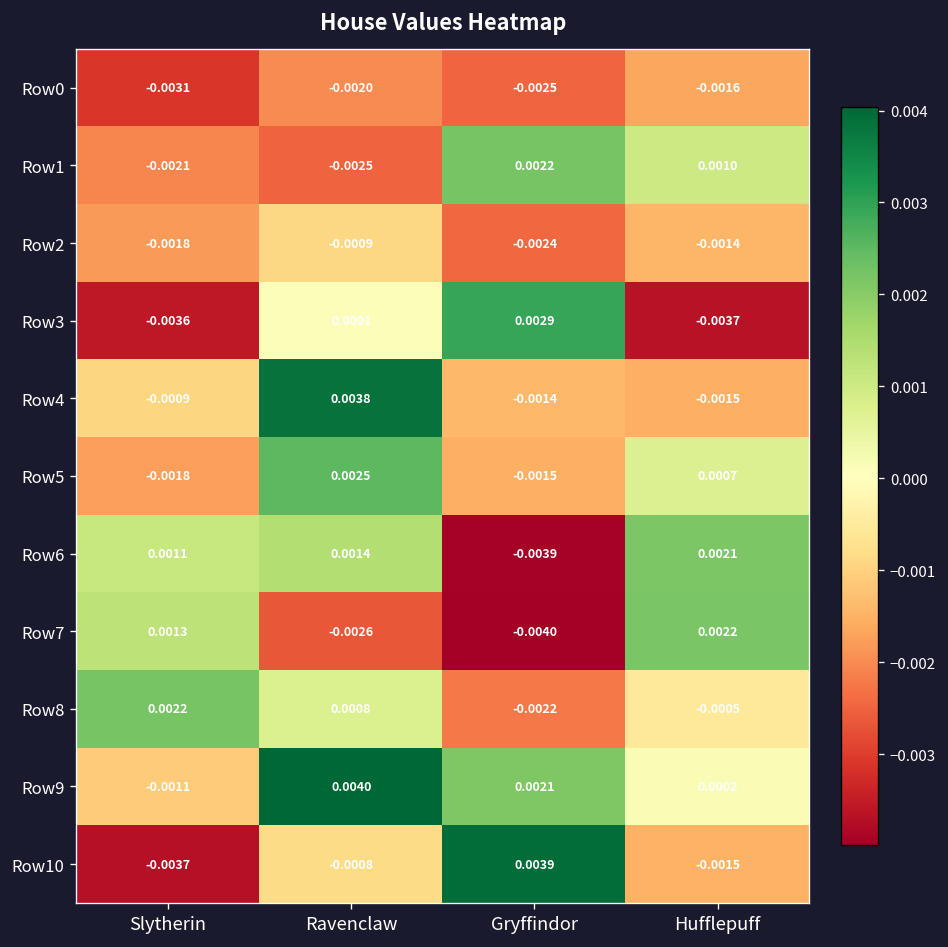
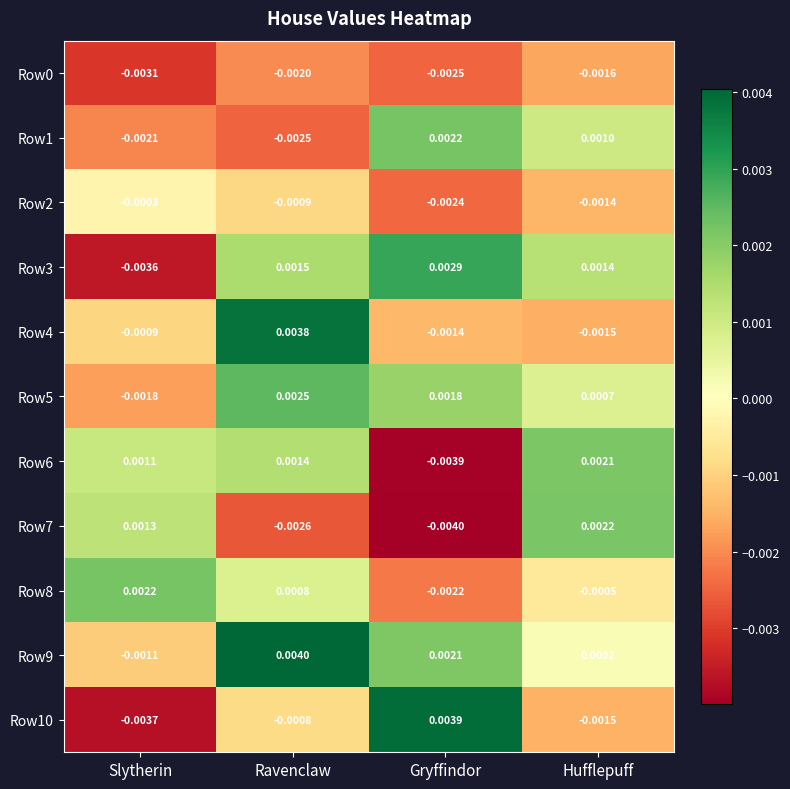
  {
    "Row0": {
      "Slytherin": -0.0031,
      "Ravenclaw": -0.0020,
      "Gryffindor": -0.0025,
      "Hufflepuff": -0.0016
    },
    "Row1": {
      "Slytherin": -0.0021,
      "Ravenclaw": -0.0025,
      "Gryffindor": 0.0022,
      "Hufflepuff": 0.0010
    },
    "Row2": {
-     "Slytherin": -0.0018,
+     "Slytherin": -0.0003,
      "Ravenclaw": -0.0009,
      "Gryffindor": -0.0024,
      "Hufflepuff": -0.0014
    },
    "Row3": {
      "Slytherin": -0.0036,
-     "Ravenclaw": 0.0001,
+     "Ravenclaw": 0.0015,
      "Gryffindor": 0.0029,
-     "Hufflepuff": -0.0037
+     "Hufflepuff": 0.0014
    },
    "Row4": {
      "Slytherin": -0.0009,
      "Ravenclaw": 0.0038,
      "Gryffindor": -0.0014,
      "Hufflepuff": -0.0015
    },
    "Row5": {
      "Slytherin": -0.0018,
      "Ravenclaw": 0.0025,
-     "Gryffindor": -0.0015,
+     "Gryffindor": 0.0018,
      "Hufflepuff": 0.0007
    },
    "Row6": {
      "Slytherin": 0.0011,
      "Ravenclaw": 0.0014,
      "Gryffindor": -0.0039,
      "Hufflepuff": 0.0021
    },
    "Row7": {
      "Slytherin": 0.0013,
      "Ravenclaw": -0.0026,
      "Gryffindor": -0.0040,
      "Hufflepuff": 0.0022
    },
    "Row8": {
      "Slytherin": 0.0022,
      "Ravenclaw": 0.0008,
      "Gryffindor": -0.0022,
      "Hufflepuff": -0.0005
    },
    "Row9": {
      "Slytherin": -0.0011,
      "Ravenclaw": 0.0040,
      "Gryffindor": 0.0021,
      "Hufflepuff": 0.0002
    },
    "Row10": {
      "Slytherin": -0.0037,
      "Ravenclaw": -0.0008,
      "Gryffindor": 0.0039,
      "Hufflepuff": -0.0015
    }
  }
